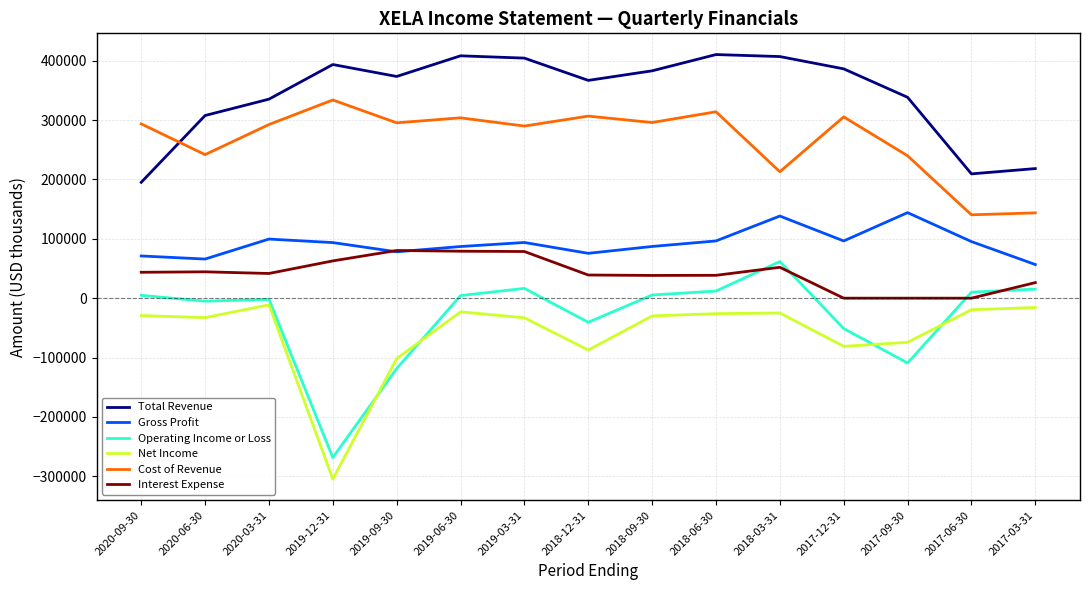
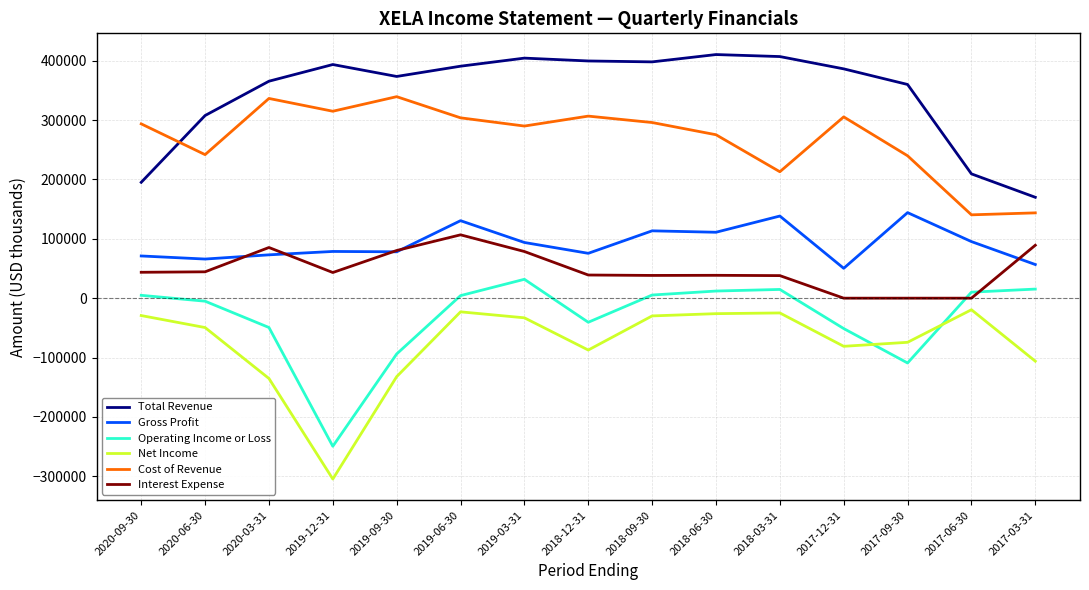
  {
    "Total Revenue": {
      "2020-09-30": 200000,
      "2020-06-30": 310000,
-     "2020-03-31": 340000,
+     "2020-03-31": 370000,
      "2019-12-31": 390000,
      "2019-09-30": 370000,
-     "2019-06-30": 410000,
+     "2019-06-30": 390000,
      "2019-03-31": 400000,
-     "2018-12-31": 370000,
-     "2018-09-30": 380000,
+     "2018-12-31": 400000,
+     "2018-09-30": 400000,
      "2018-06-30": 410000,
      "2018-03-31": 410000,
      "2017-12-31": 390000,
-     "2017-09-30": 340000,
+     "2017-09-30": 360000,
      "2017-06-30": 210000,
-     "2017-03-31": 220000
+     "2017-03-31": 170000
    },
    "Gross Profit": {
      "2020-09-30": 70000,
      "2020-06-30": 70000,
-     "2020-03-31": 100000,
-     "2019-12-31": 90000,
-     "2019-06-30": 90000,
+     "2020-03-31": 70000,
+     "2019-12-31": 80000,
+     "2019-06-30": 130000,
      "2019-03-31": 90000,
      "2018-12-31": 80000,
-     "2018-09-30": 90000,
-     "2018-06-30": 100000,
+     "2018-09-30": 110000,
+     "2018-06-30": 110000,
      "2018-03-31": 140000,
-     "2017-12-31": 100000,
+     "2017-12-31": 50000,
      "2017-09-30": 140000,
      "2017-06-30": 100000,
      "2017-03-31": 60000
    },
    "Operating Income or Loss": {
      "2020-09-30": 0,
      "2020-06-30": -10000,
-     "2020-03-31": 0,
-     "2019-12-31": -270000,
-     "2019-09-30": -120000,
+     "2020-03-31": -50000,
+     "2019-12-31": -250000,
+     "2019-09-30": -90000,
      "2019-06-30": 0,
-     "2019-03-31": 20000,
+     "2019-03-31": 30000,
      "2018-12-31": -40000,
      "2018-09-30": 10000,
      "2018-06-30": 10000,
-     "2018-03-31": 60000,
+     "2018-03-31": 10000,
      "2017-12-31": -50000,
      "2017-09-30": -110000,
      "2017-06-30": 10000,
      "2017-03-31": 20000
    },
    "Net Income": {
      "2020-09-30": -30000,
-     "2020-06-30": -30000,
-     "2020-03-31": -10000,
+     "2020-06-30": -50000,
+     "2020-03-31": -140000,
      "2019-12-31": -300000,
-     "2019-09-30": -100000,
+     "2019-09-30": -130000,
      "2019-06-30": -20000,
      "2019-03-31": -30000,
      "2018-12-31": -90000,
      "2018-09-30": -30000,
      "2018-06-30": -30000,
      "2018-03-31": -20000,
      "2017-12-31": -80000,
      "2017-09-30": -70000,
      "2017-06-30": -20000,
-     "2017-03-31": -20000
+     "2017-03-31": -110000
    },
    "Cost of Revenue": {
      "2020-09-30": 290000,
      "2020-06-30": 240000,
-     "2020-03-31": 290000,
-     "2019-12-31": 330000,
-     "2019-09-30": 300000,
+     "2020-03-31": 340000,
+     "2019-12-31": 310000,
+     "2019-09-30": 340000,
      "2019-06-30": 300000,
      "2019-03-31": 290000,
      "2018-12-31": 310000,
      "2018-09-30": 300000,
-     "2018-06-30": 310000,
+     "2018-06-30": 280000,
      "2018-03-31": 210000,
      "2017-12-31": 310000,
      "2017-09-30": 240000,
      "2017-06-30": 140000,
      "2017-03-31": 140000
    },
    "Interest Expense": {
      "2020-09-30": 40000,
      "2020-06-30": 40000,
-     "2020-03-31": 40000,
-     "2019-12-31": 60000,
-     "2019-06-30": 80000,
+     "2020-03-31": 90000,
+     "2019-12-31": 40000,
+     "2019-06-30": 110000,
      "2019-03-31": 80000,
      "2018-12-31": 40000,
      "2018-09-30": 40000,
      "2018-06-30": 40000,
-     "2018-03-31": 50000,
+     "2018-03-31": 40000,
      "2017-12-31": 0,
      "2017-09-30": 0,
      "2017-06-30": 0,
-     "2017-03-31": 30000
+     "2017-03-31": 90000
    }
  }
